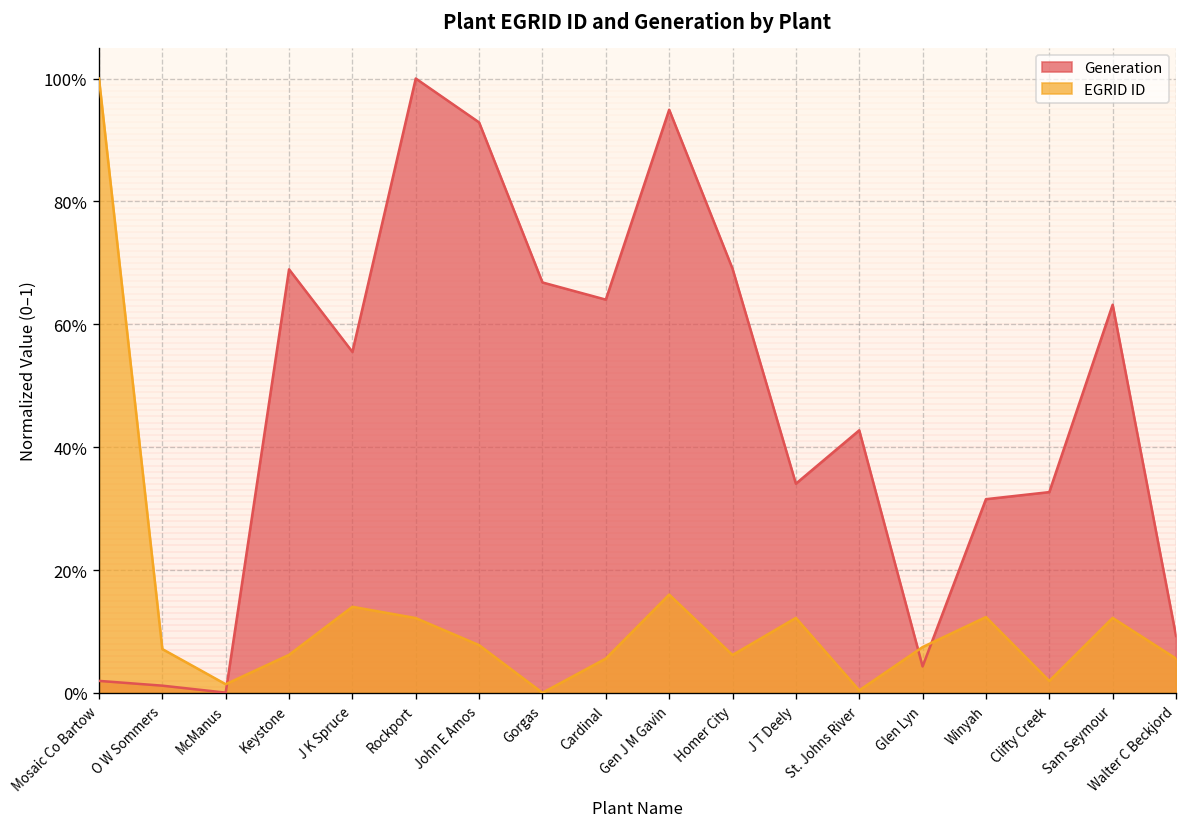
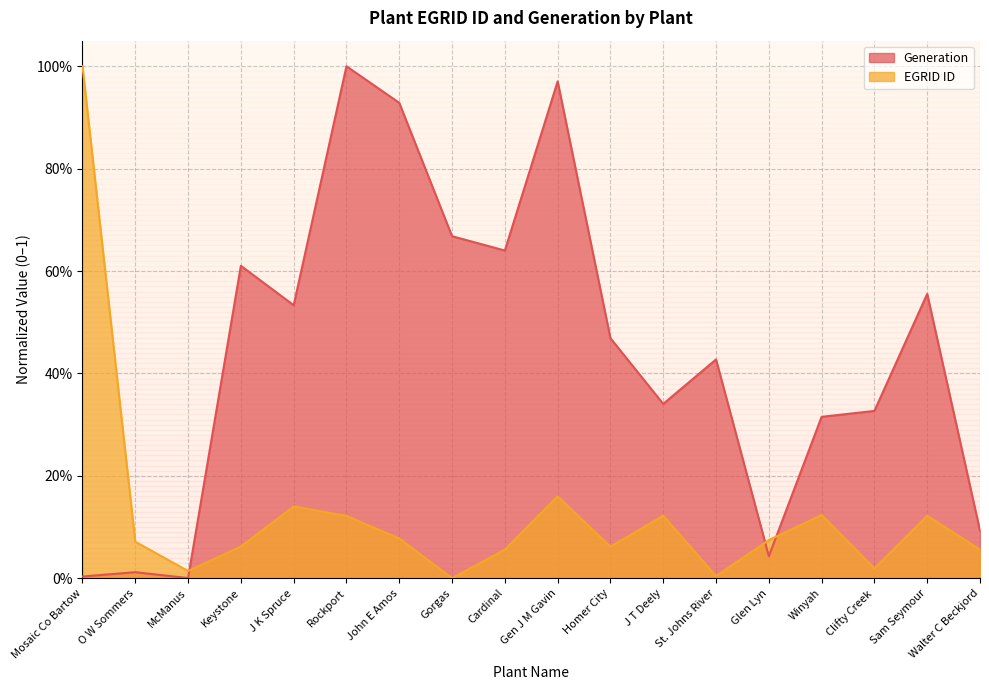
  {
    "Generation": {
-     "Mosaic Co Bartow": "2%",
+     "Mosaic Co Bartow": "0%",
      "O W Sommers": "1%",
      "McManus": "0%",
-     "Keystone": "69%",
-     "J K Spruce": "56%",
+     "Keystone": "61%",
+     "J K Spruce": "53%",
      "Rockport": "100%",
      "John E Amos": "93%",
      "Gorgas": "67%",
      "Cardinal": "64%",
-     "Gen J M Gavin": "95%",
-     "Homer City": "69%",
+     "Gen J M Gavin": "97%",
+     "Homer City": "47%",
      "J T Deely": "34%",
      "St. Johns River": "43%",
      "Glen Lyn": "4%",
      "Winyah": "32%",
      "Clifty Creek": "33%",
-     "Sam Seymour": "63%",
+     "Sam Seymour": "56%",
      "Walter C Beckjord": "9%"
    },
    "EGRID ID": {
      "Mosaic Co Bartow": "100%",
      "O W Sommers": "7%",
      "McManus": "1%",
      "Keystone": "6%",
      "J K Spruce": "14%",
      "Rockport": "12%",
      "John E Amos": "8%",
      "Gorgas": "0%",
      "Cardinal": "6%",
      "Gen J M Gavin": "16%",
      "Homer City": "6%",
      "J T Deely": "12%",
      "St. Johns River": "0%",
      "Glen Lyn": "7%",
      "Winyah": "12%",
      "Clifty Creek": "2%",
      "Sam Seymour": "12%",
      "Walter C Beckjord": "6%"
    }
  }
